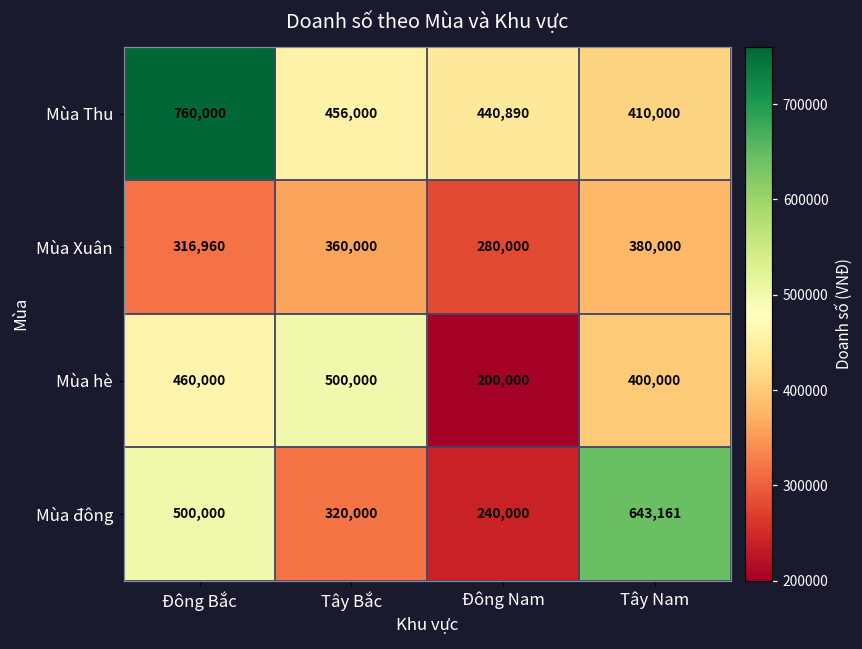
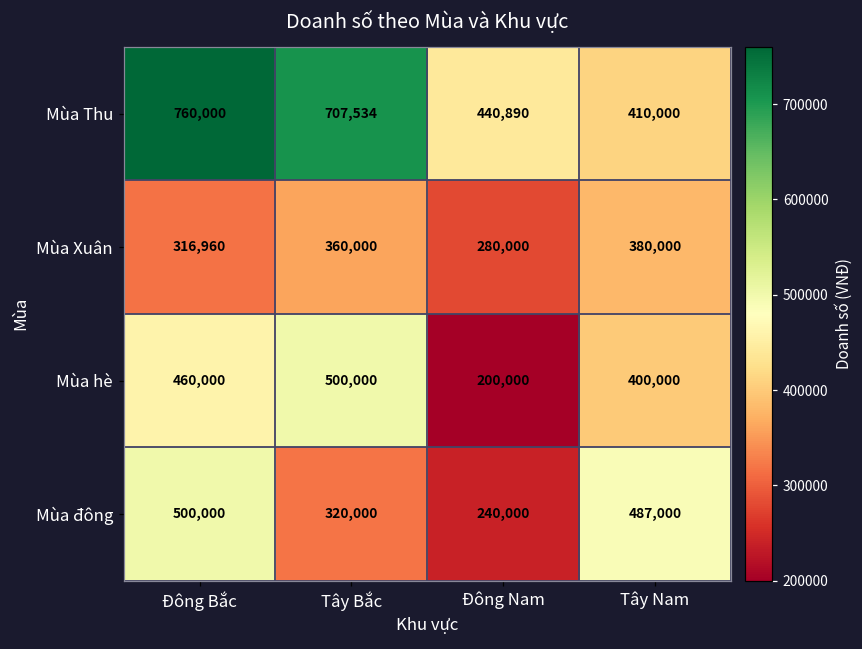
  {
    "Mùa Thu": {
      "Đông Bắc": "760,000",
-     "Tây Bắc": "456,000",
+     "Tây Bắc": "707,534",
      "Đông Nam": "440,890",
      "Tây Nam": "410,000"
    },
    "Mùa Xuân": {
      "Đông Bắc": "316,960",
      "Tây Bắc": "360,000",
      "Đông Nam": "280,000",
      "Tây Nam": "380,000"
    },
    "Mùa hè": {
      "Đông Bắc": "460,000",
      "Tây Bắc": "500,000",
      "Đông Nam": "200,000",
      "Tây Nam": "400,000"
    },
    "Mùa đông": {
      "Đông Bắc": "500,000",
      "Tây Bắc": "320,000",
      "Đông Nam": "240,000",
-     "Tây Nam": "643,161"
+     "Tây Nam": "487,000"
    }
  }
